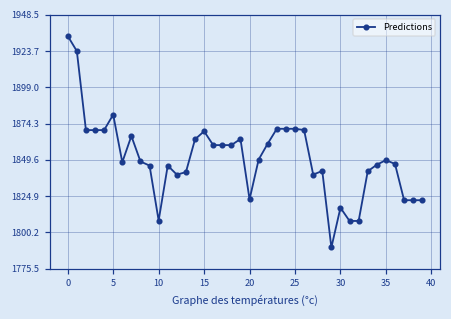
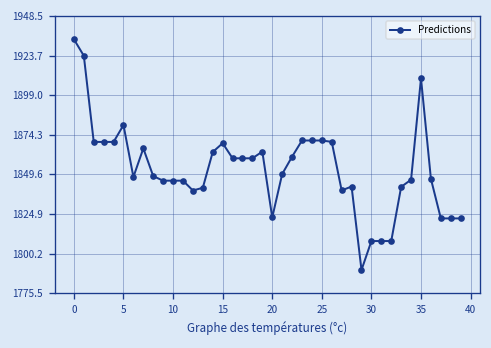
  {
    "0": 1934,
    "5": 1880,
-   "10": 1808,
+   "10": 1846,
    "15": 1869,
    "20": 1823,
    "25": 1871,
-   "30": 1817,
-   "35": 1849
+   "30": 1808,
+   "35": 1910
  }
